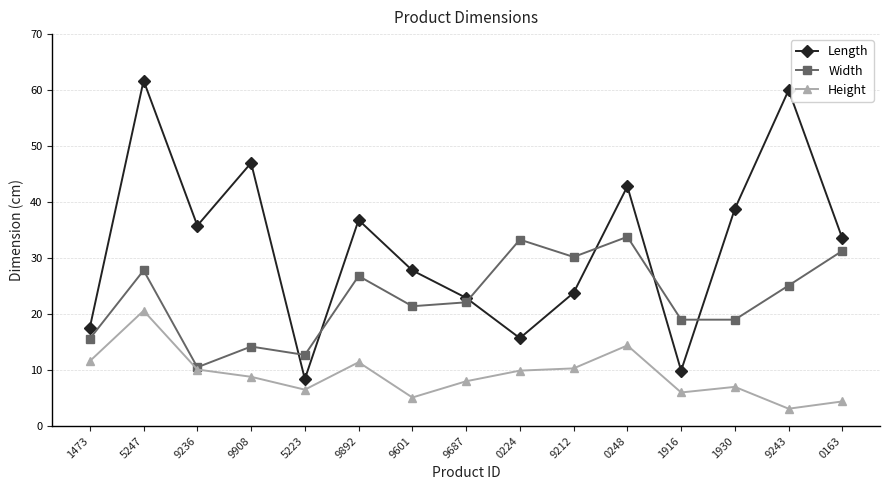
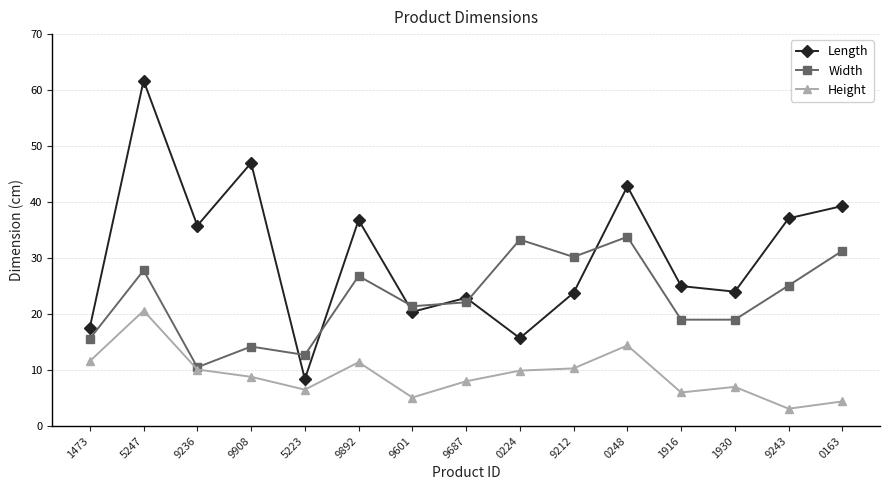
  {
    "Length": {
      "1473": 18,
      "5247": 62,
      "9236": 36,
      "9908": 47,
      "5223": 8,
      "9892": 37,
-     "9601": 28,
+     "9601": 20,
      "9687": 23,
      "0224": 16,
      "9212": 24,
      "0248": 43,
-     "1916": 10,
-     "1930": 39,
-     "9243": 60,
-     "0163": 34
+     "1916": 25,
+     "1930": 24,
+     "9243": 37,
+     "0163": 39
    },
    "Width": {
      "1473": 16,
      "5247": 28,
      "9908": 14,
      "5223": 13,
      "9892": 27,
      "9601": 21,
      "9687": 22,
      "0224": 33,
      "9212": 30,
      "0248": 34,
      "1916": 19,
      "1930": 19,
      "9243": 25,
      "0163": 31
    },
    "Height": {
      "1473": 12,
      "5247": 21,
      "9908": 9,
      "5223": 7,
      "9892": 11,
      "9601": 5,
      "9687": 8,
      "0224": 10,
      "9212": 10,
      "0248": 14,
      "1916": 6,
      "1930": 7,
      "9243": 3,
      "0163": 4
    }
  }
